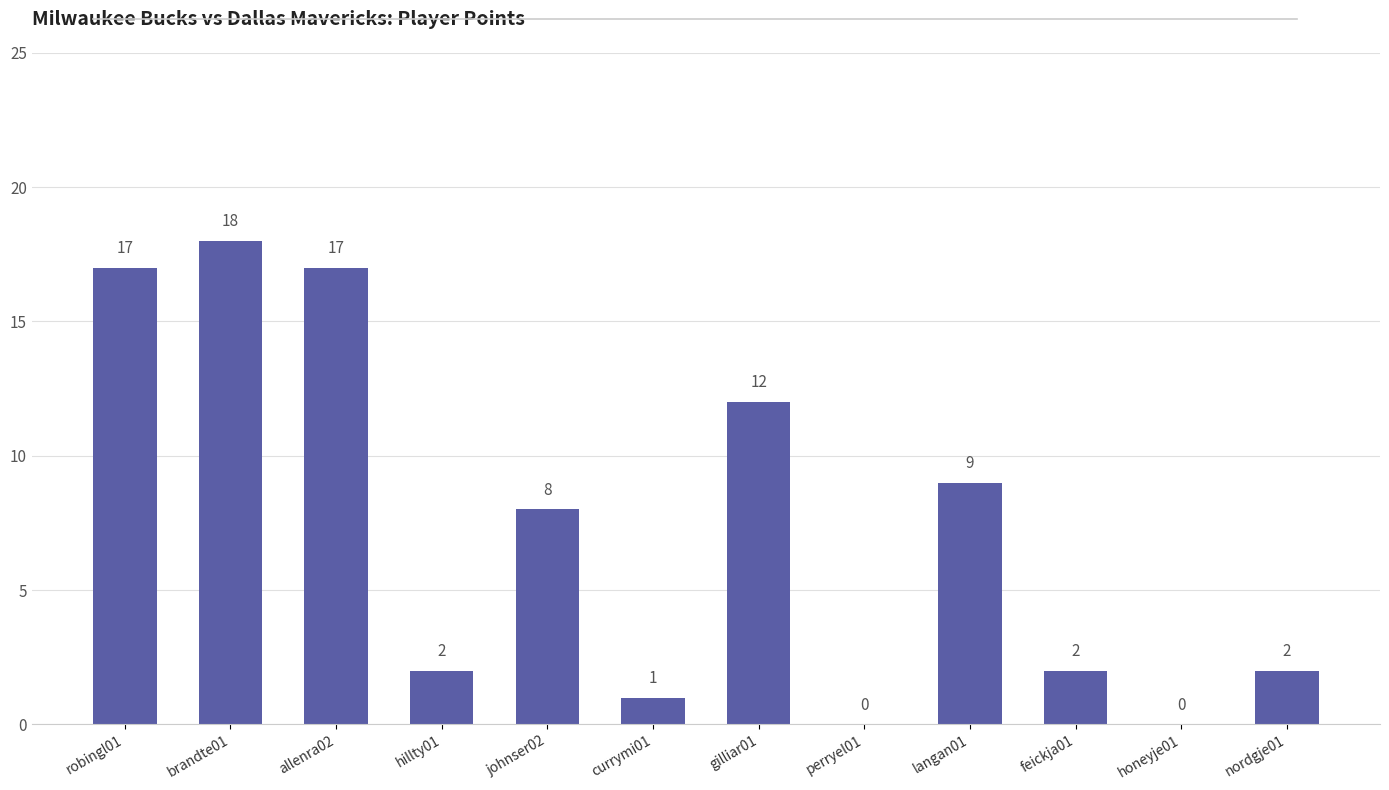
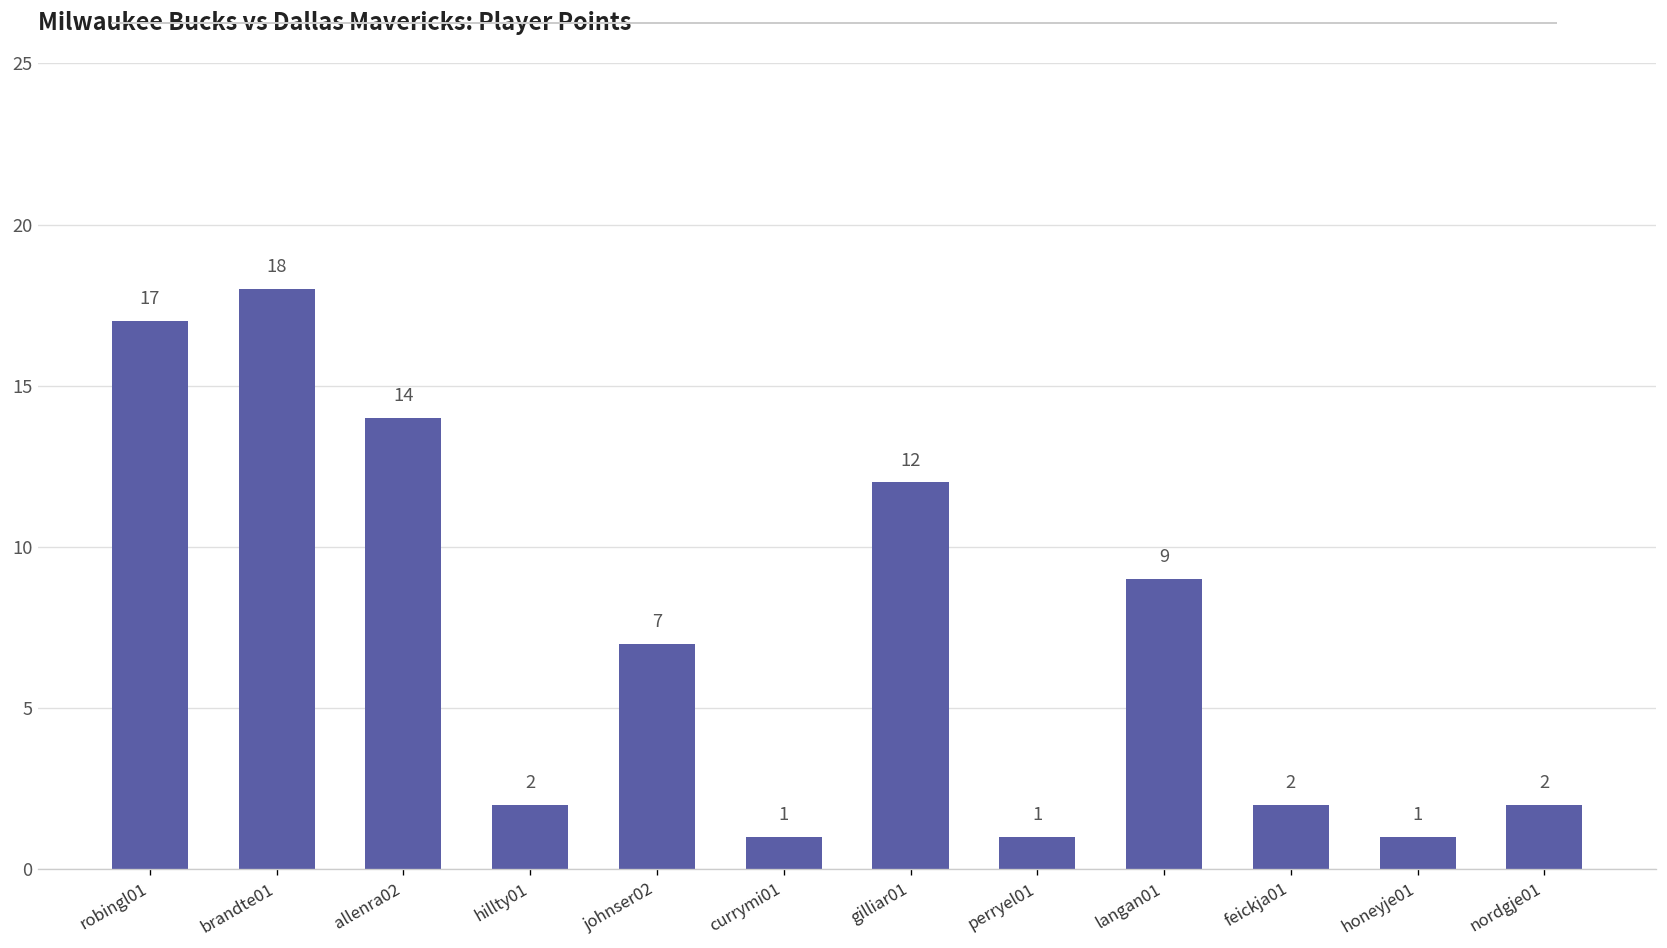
  {
    "robingl01": 17,
    "brandte01": 18,
-   "allenra02": 17,
+   "allenra02": 14,
    "hillty01": 2,
-   "johnser02": 8,
+   "johnser02": 7,
    "currymi01": 1,
    "gilliar01": 12,
-   "perryel01": 0,
+   "perryel01": 1,
    "langan01": 9,
    "feickja01": 2,
-   "honeyje01": 0,
+   "honeyje01": 1,
    "nordgje01": 2
  }
